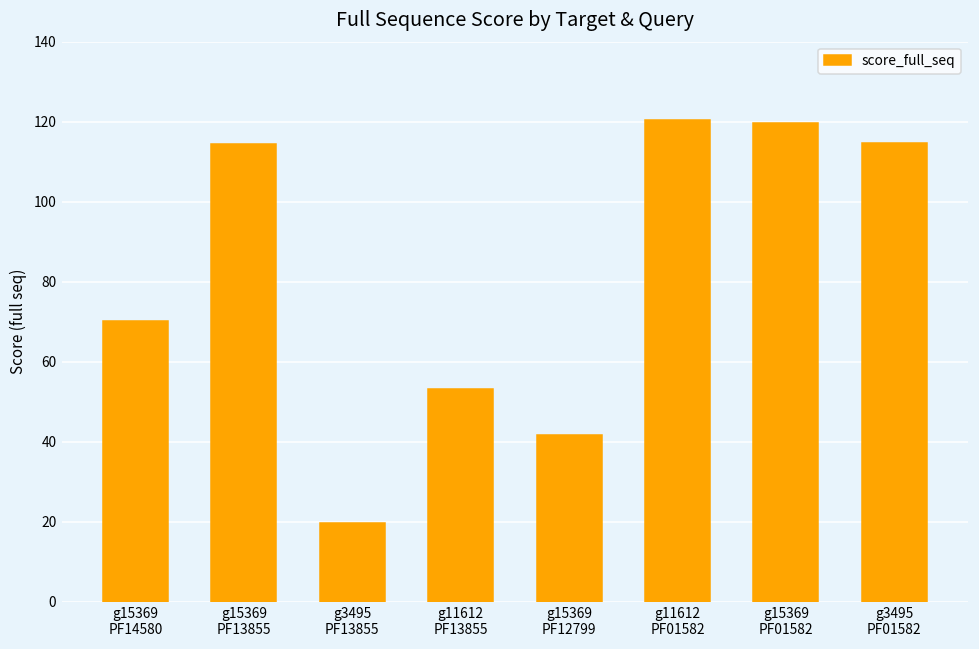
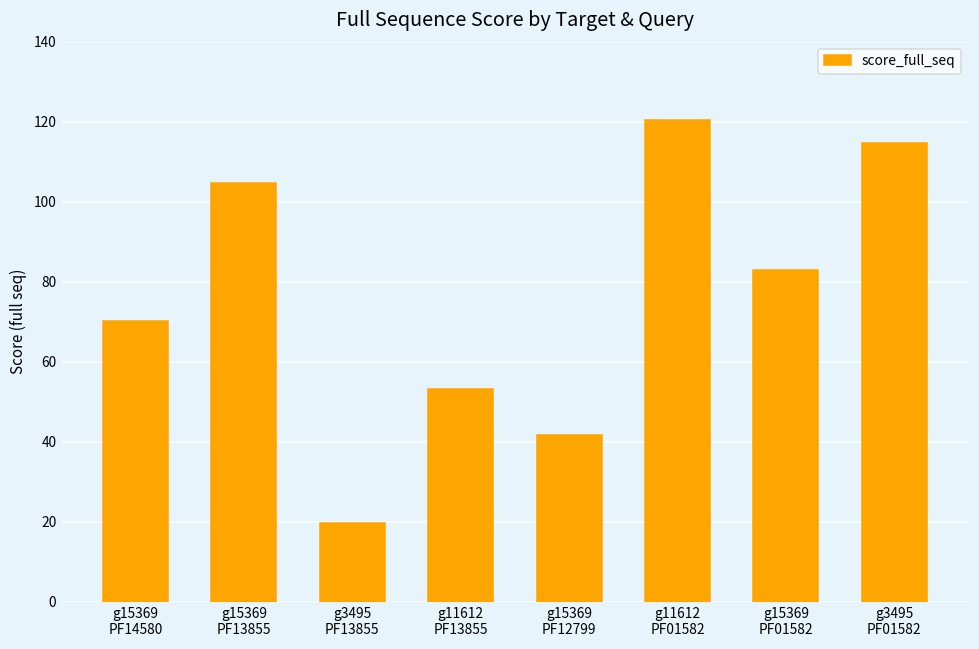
  {
    "g15369 PF14580": 70,
-   "g15369 PF13855": 114,
+   "g15369 PF13855": 105,
    "g3495 PF13855": 20,
    "g11612 PF13855": 53,
    "g15369 PF12799": 42,
    "g11612 PF01582": 121,
-   "g15369 PF01582": 120,
+   "g15369 PF01582": 83,
    "g3495 PF01582": 115
  }
